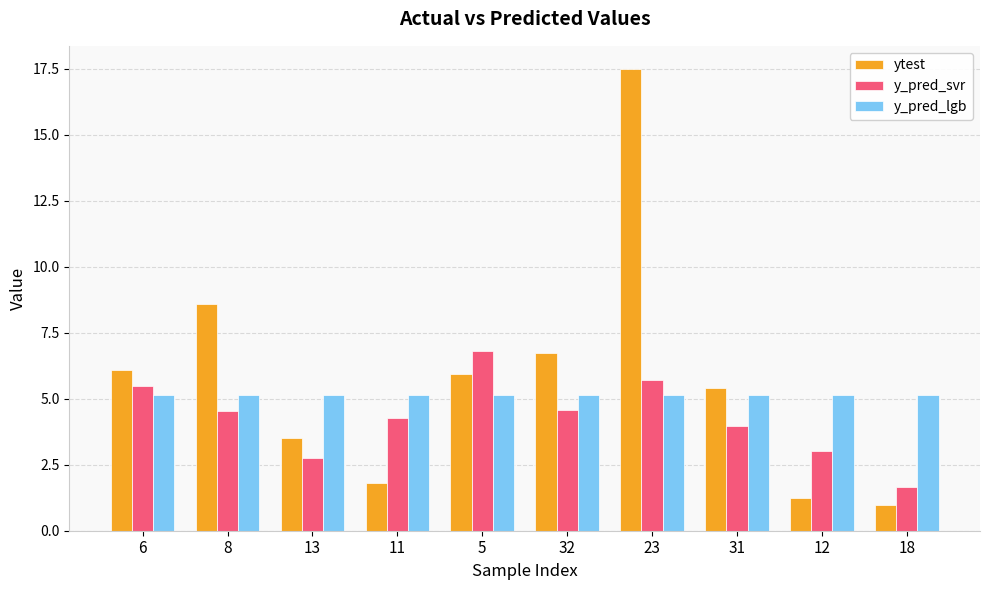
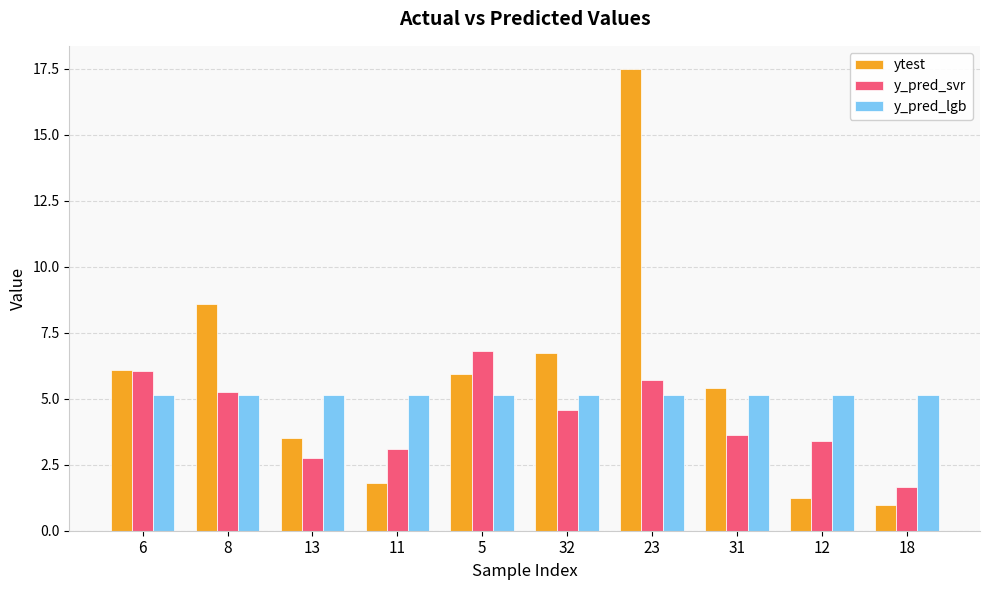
  {
    "ytest": {
      "6": 6.1,
      "8": 8.6,
      "13": 3.5,
      "11": 1.8,
      "5": 5.9,
      "32": 6.7,
      "23": 17.5,
      "31": 5.4,
      "12": 1.2,
      "18": 1.0
    },
    "y_pred_svr": {
-     "6": 5.5,
-     "8": 4.5,
+     "6": 6.0,
+     "8": 5.3,
      "13": 2.7,
-     "11": 4.3,
+     "11": 3.1,
      "5": 6.8,
      "32": 4.6,
      "23": 5.7,
-     "31": 4.0,
-     "12": 3.0,
+     "31": 3.6,
+     "12": 3.4,
      "18": 1.7
    },
    "y_pred_lgb": {
      "6": 5.1,
      "8": 5.1,
      "13": 5.1,
      "11": 5.1,
      "5": 5.1,
      "32": 5.1,
      "23": 5.1,
      "31": 5.1,
      "12": 5.1,
      "18": 5.1
    }
  }
